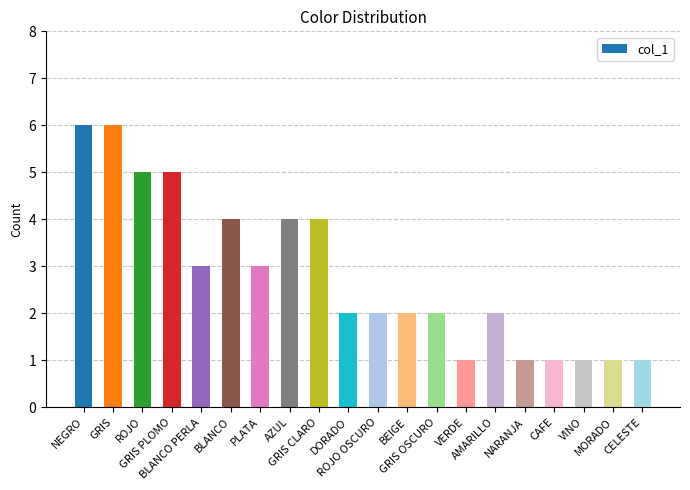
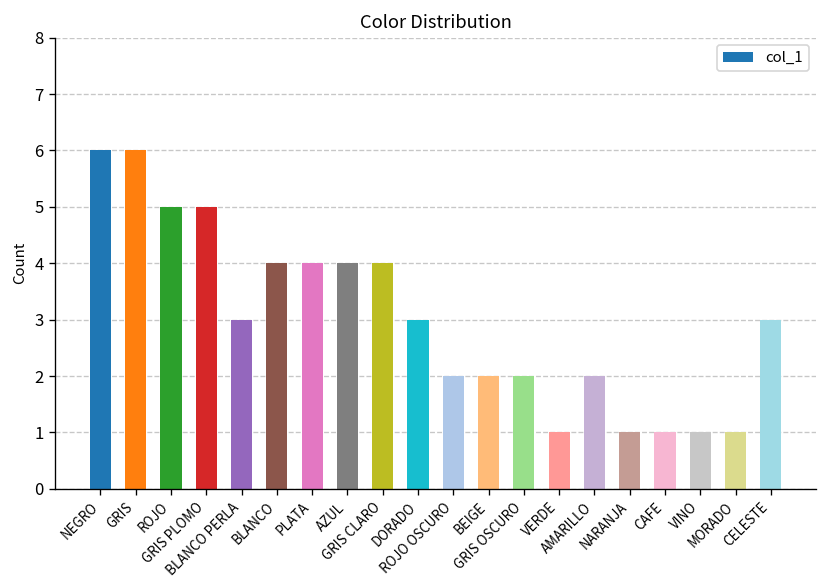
  {
    "NEGRO": 6,
    "GRIS": 6,
    "ROJO": 5,
    "GRIS PLOMO": 5,
    "BLANCO PERLA": 3,
    "BLANCO": 4,
-   "PLATA": 3,
+   "PLATA": 4,
    "AZUL": 4,
    "GRIS CLARO": 4,
-   "DORADO": 2,
+   "DORADO": 3,
    "ROJO OSCURO": 2,
    "BEIGE": 2,
    "GRIS OSCURO": 2,
    "VERDE": 1,
    "AMARILLO": 2,
    "NARANJA": 1,
    "CAFE": 1,
    "VINO": 1,
    "MORADO": 1,
-   "CELESTE": 1
+   "CELESTE": 3
  }
